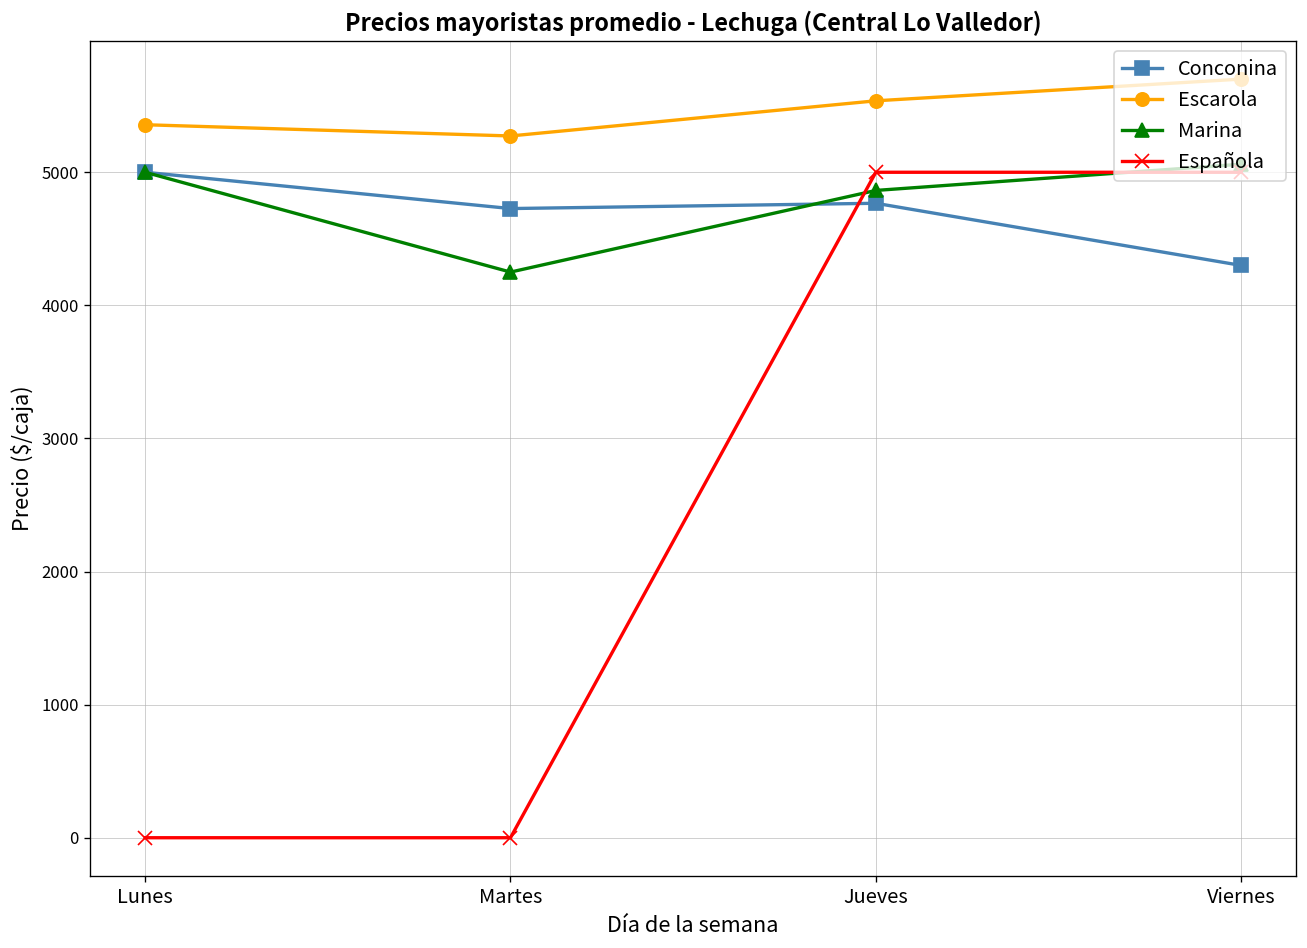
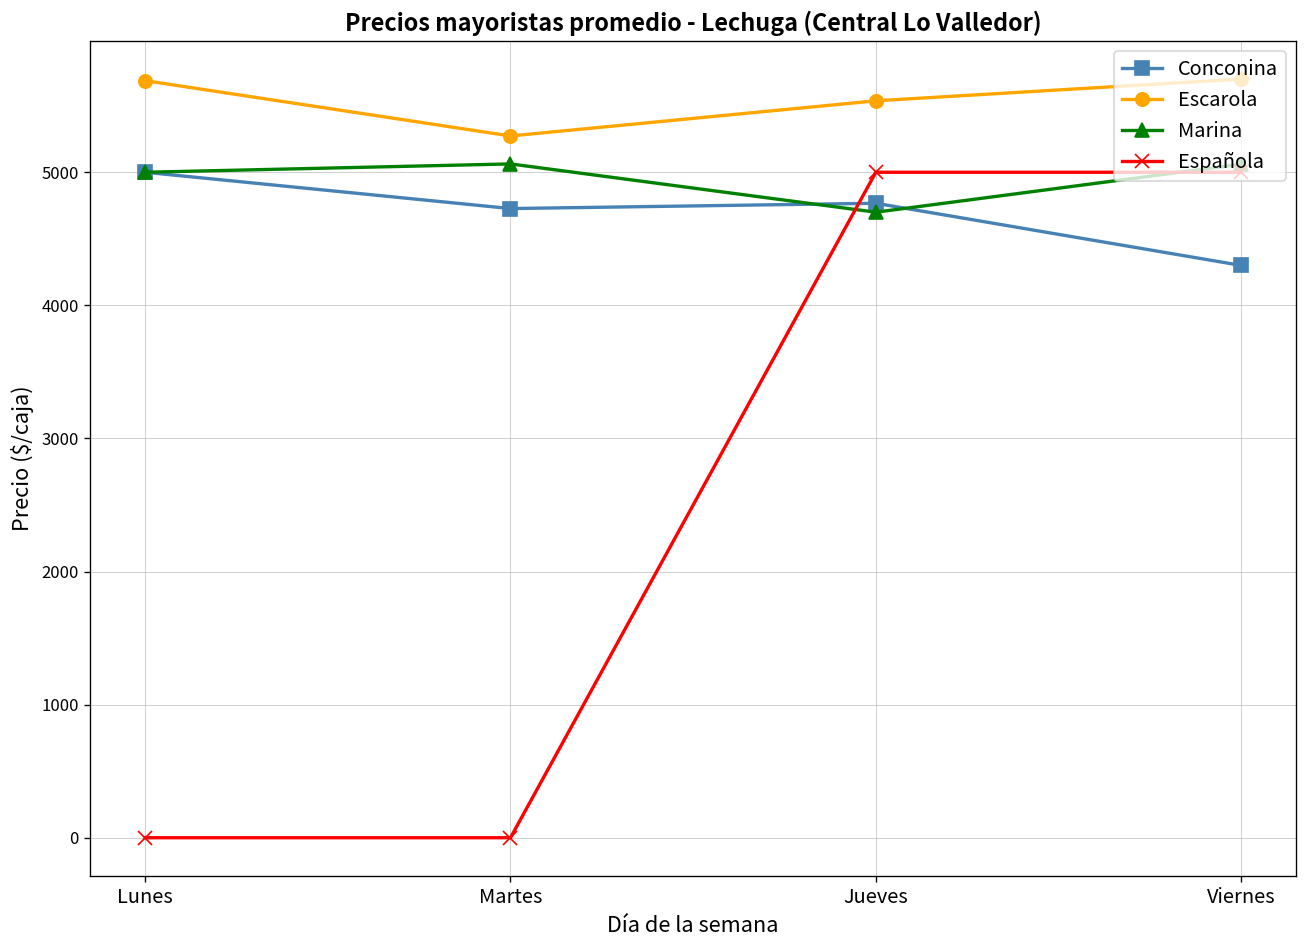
  {
    "Conconina": {
      "Martes": 4730,
      "Jueves": 4770,
      "Viernes": 4300
    },
    "Escarola": {
-     "Lunes": 5360,
+     "Lunes": 5690,
      "Martes": 5270,
      "Jueves": 5540
    },
    "Marina": {
-     "Martes": 4250,
-     "Jueves": 4860
+     "Martes": 5060,
+     "Jueves": 4700
    },
    "Española": {
      "Lunes": 0,
      "Martes": 0,
      "Jueves": 5000
    }
  }
